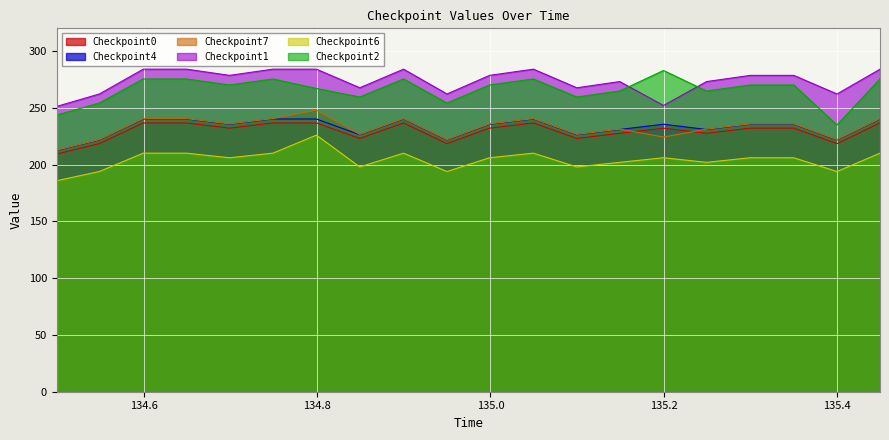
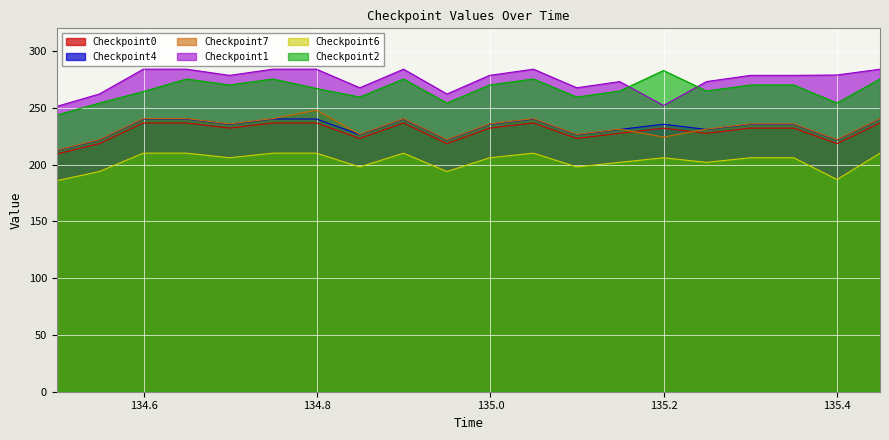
  {
    "Checkpoint0": {
      "134.6": 237,
      "134.8": 237,
      "135.2": 232,
      "135.4": 218
    },
    "Checkpoint4": {
      "134.8": 240,
      "135.2": 236
    },
    "Checkpoint7": {
      "134.8": 248,
      "135.2": 224
    },
    "Checkpoint1": {
      "134.6": 284,
      "134.8": 284,
      "135.2": 252,
-     "135.4": 262
+     "135.4": 279
    },
    "Checkpoint6": {
      "134.6": 210,
-     "134.8": 226,
+     "134.8": 210,
      "135.2": 206,
-     "135.4": 194
+     "135.4": 187
    },
    "Checkpoint2": {
-     "134.6": 275,
+     "134.6": 264,
      "134.8": 267,
      "135.2": 283,
-     "135.4": 235
+     "135.4": 254
    }
  }
